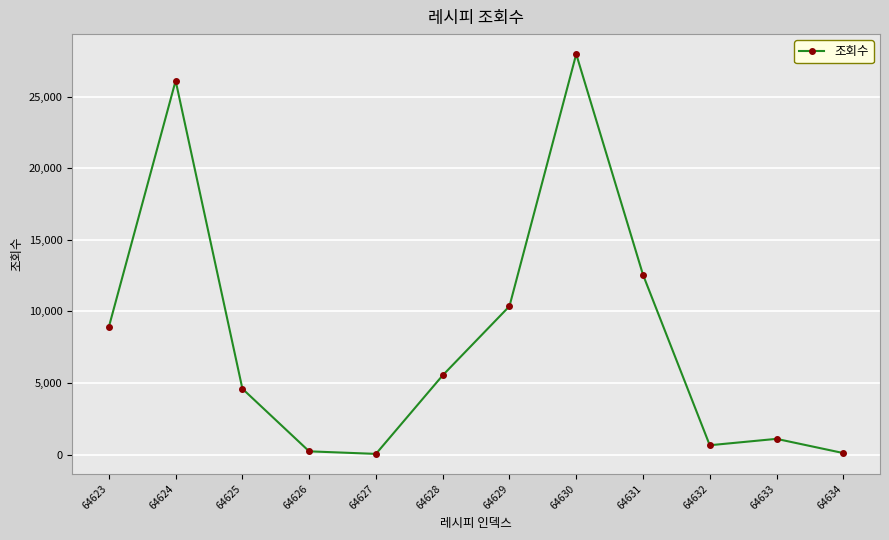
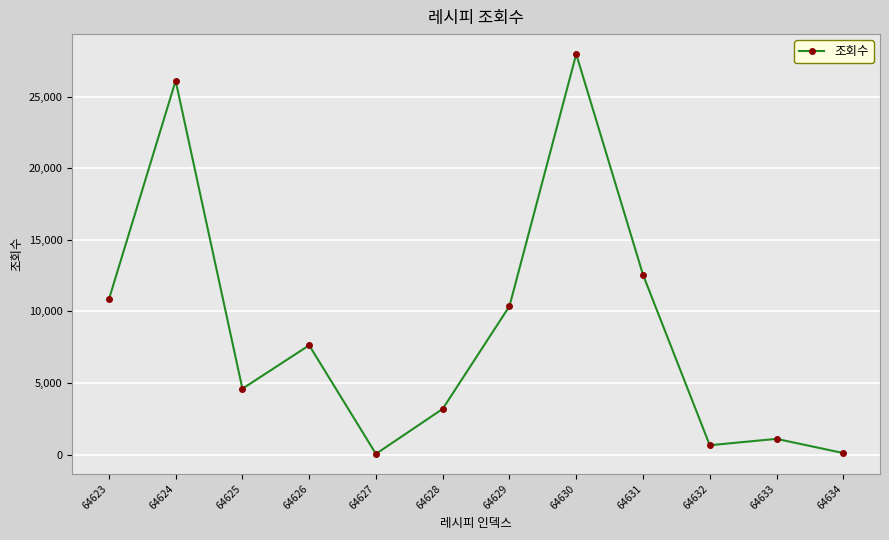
  {
-   "64623": "8,900",
+   "64623": "10,800",
    "64624": "26,100",
    "64625": "4,600",
-   "64626": "200",
+   "64626": "7,600",
    "64627": "0",
-   "64628": "5,500",
+   "64628": "3,200",
    "64629": "10,400",
    "64630": "28,000",
    "64631": "12,600",
    "64632": "700",
    "64633": "1,100",
    "64634": "100"
  }
